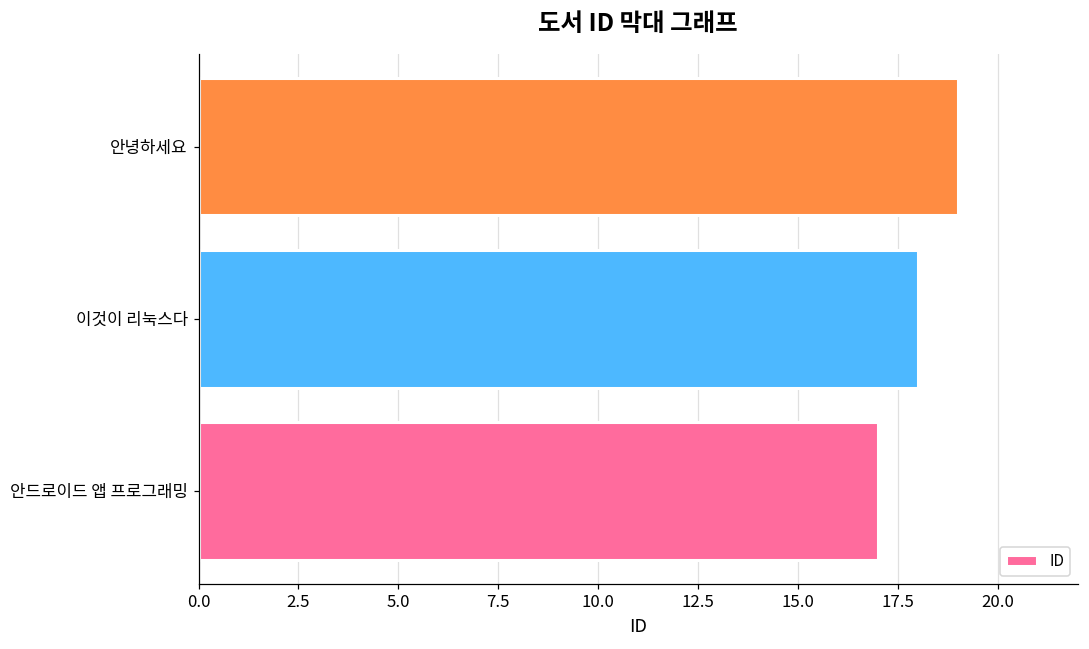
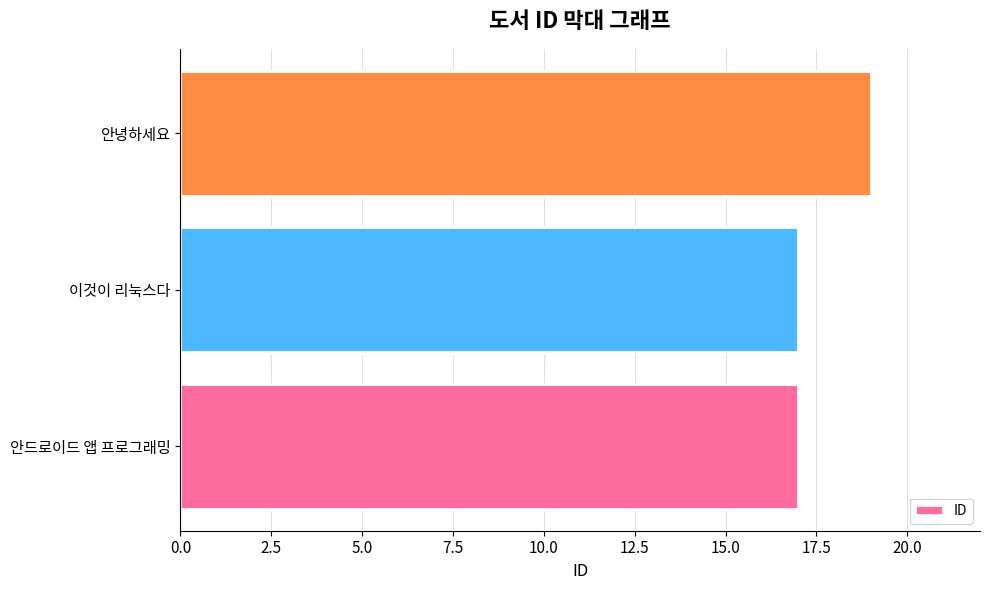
  {
    "안녕하세요": 19,
-   "이것이 리눅스다": 18,
+   "이것이 리눅스다": 17,
    "안드로이드 앱 프로그래밍": 17
  }
